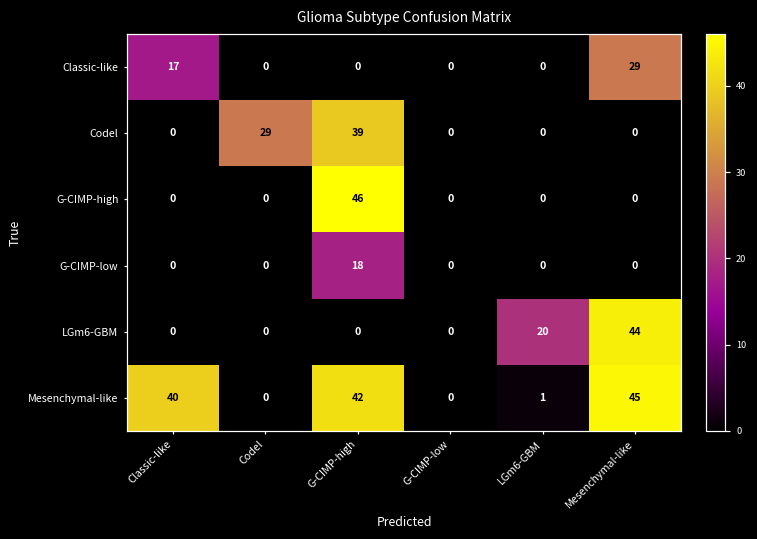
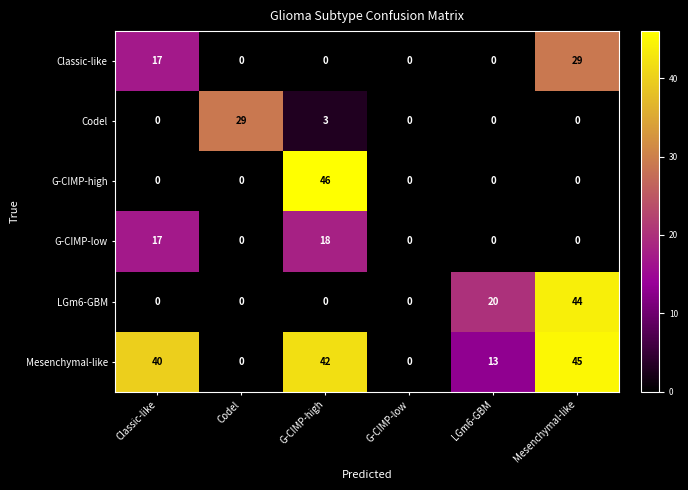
  {
    "Classic-like": {
      "Classic-like": 17,
      "Codel": 0,
      "G-CIMP-high": 0,
      "G-CIMP-low": 0,
      "LGm6-GBM": 0,
      "Mesenchymal-like": 29
    },
    "Codel": {
      "Classic-like": 0,
      "Codel": 29,
-     "G-CIMP-high": 39,
+     "G-CIMP-high": 3,
      "G-CIMP-low": 0,
      "LGm6-GBM": 0,
      "Mesenchymal-like": 0
    },
    "G-CIMP-high": {
      "Classic-like": 0,
      "Codel": 0,
      "G-CIMP-high": 46,
      "G-CIMP-low": 0,
      "LGm6-GBM": 0,
      "Mesenchymal-like": 0
    },
    "G-CIMP-low": {
-     "Classic-like": 0,
+     "Classic-like": 17,
      "Codel": 0,
      "G-CIMP-high": 18,
      "G-CIMP-low": 0,
      "LGm6-GBM": 0,
      "Mesenchymal-like": 0
    },
    "LGm6-GBM": {
      "Classic-like": 0,
      "Codel": 0,
      "G-CIMP-high": 0,
      "G-CIMP-low": 0,
      "LGm6-GBM": 20,
      "Mesenchymal-like": 44
    },
    "Mesenchymal-like": {
      "Classic-like": 40,
      "Codel": 0,
      "G-CIMP-high": 42,
      "G-CIMP-low": 0,
-     "LGm6-GBM": 1,
+     "LGm6-GBM": 13,
      "Mesenchymal-like": 45
    }
  }
